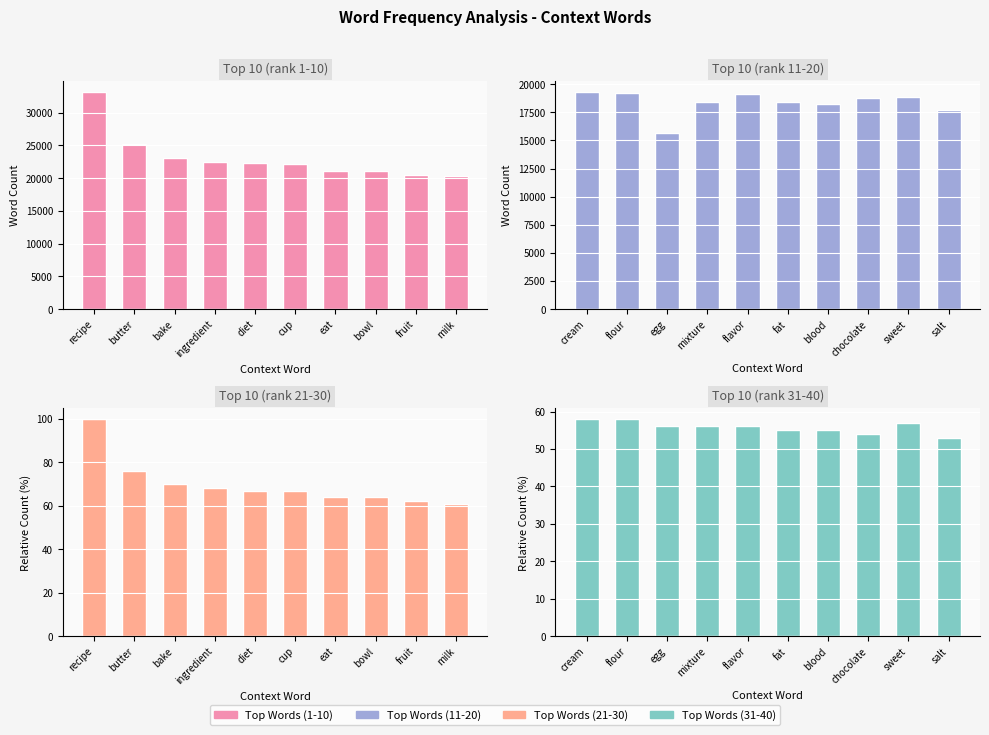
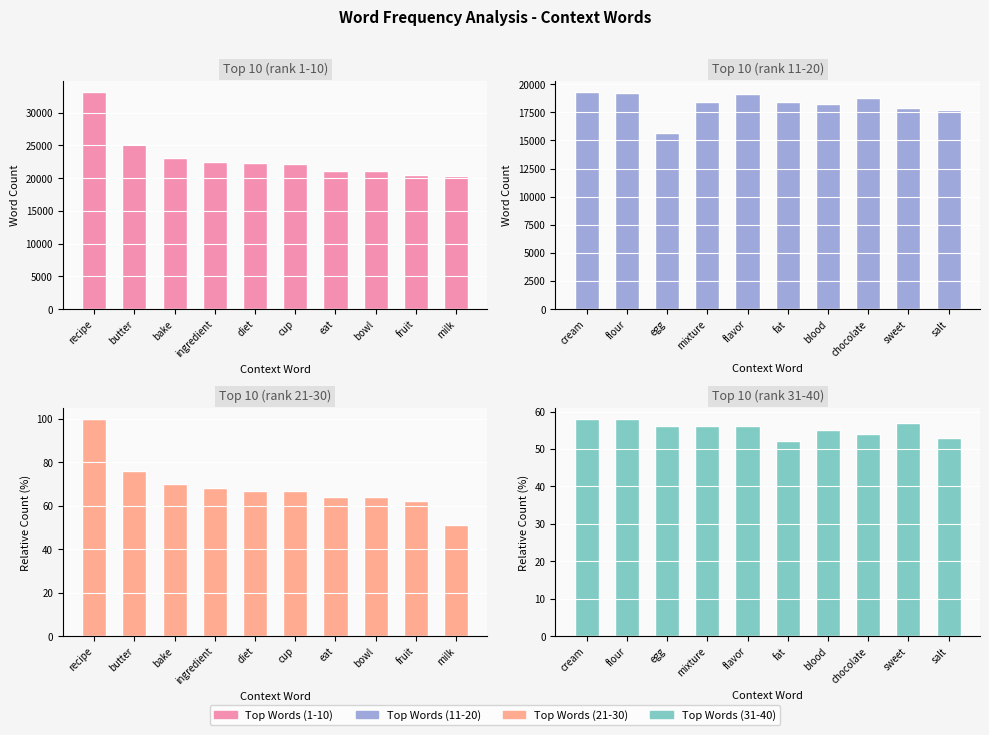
  {
    "Top 10 (rank 1-10)": {
      "recipe": 33000,
      "butter": 25000,
      "bake": 23000,
      "ingredient": 23000,
      "diet": 22000,
      "cup": 22000,
      "eat": 21000,
      "bowl": 21000,
      "fruit": 20000,
      "milk": 20000
    },
    "Top 10 (rank 11-20)": {
      "cream": 19300,
      "flour": 19200,
      "egg": 15700,
      "mixture": 18500,
      "flavor": 19200,
      "fat": 18400,
      "blood": 18200,
      "chocolate": 18800,
-     "sweet": 18900,
+     "sweet": 17900,
      "salt": 17700
    },
    "Top 10 (rank 21-30)": {
      "recipe": 100,
      "butter": 76,
      "bake": 70,
      "ingredient": 68,
      "diet": 67,
      "cup": 67,
      "eat": 64,
      "bowl": 64,
      "fruit": 62,
-     "milk": 61
+     "milk": 51
    },
    "Top 10 (rank 31-40)": {
      "cream": 58,
      "flour": 58,
      "egg": 56,
      "mixture": 56,
      "flavor": 56,
-     "fat": 55,
+     "fat": 52,
      "blood": 55,
      "chocolate": 54,
      "sweet": 57,
      "salt": 53
    }
  }
